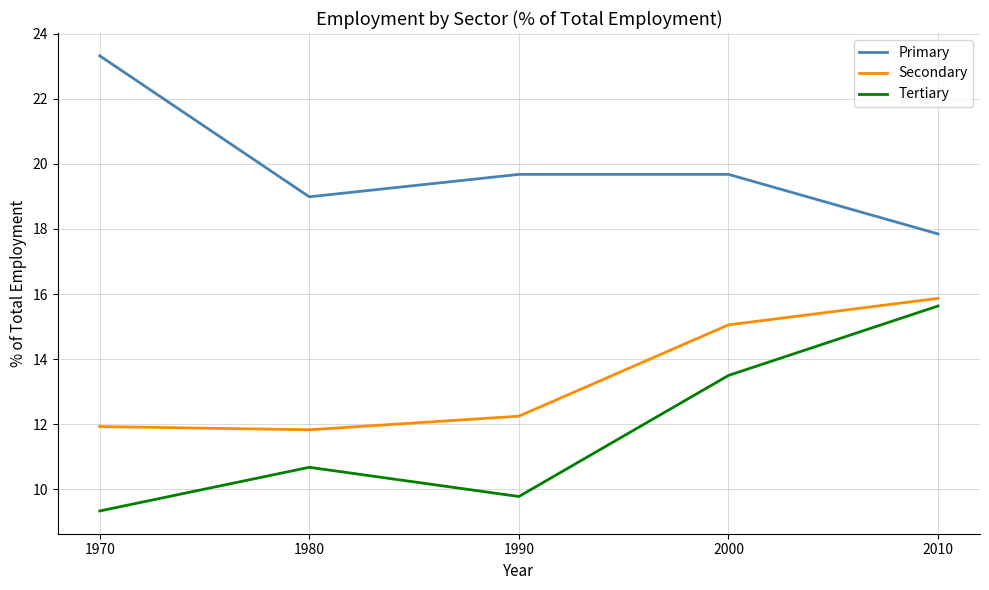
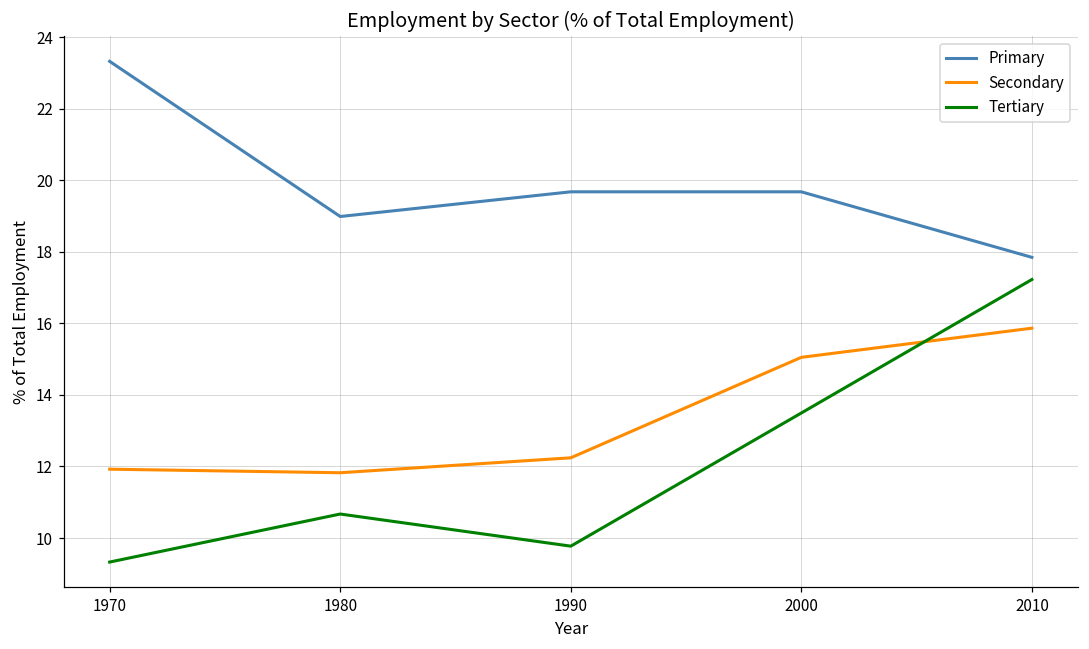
  {
    "Primary": {
      "1970": 23.3,
      "1980": 19.0,
      "1990": 19.7,
      "2000": 19.7,
      "2010": 17.8
    },
    "Secondary": {
      "1970": 11.9,
      "1980": 11.8,
      "1990": 12.2,
      "2000": 15.1,
      "2010": 15.9
    },
    "Tertiary": {
      "1970": 9.3,
      "1980": 10.7,
      "1990": 9.8,
      "2000": 13.5,
-     "2010": 15.6
+     "2010": 17.2
    }
  }
